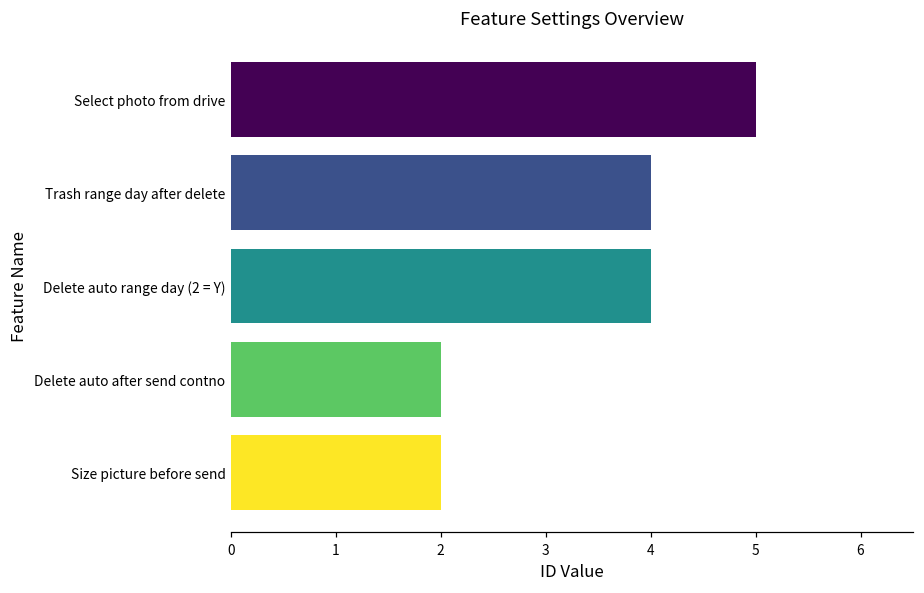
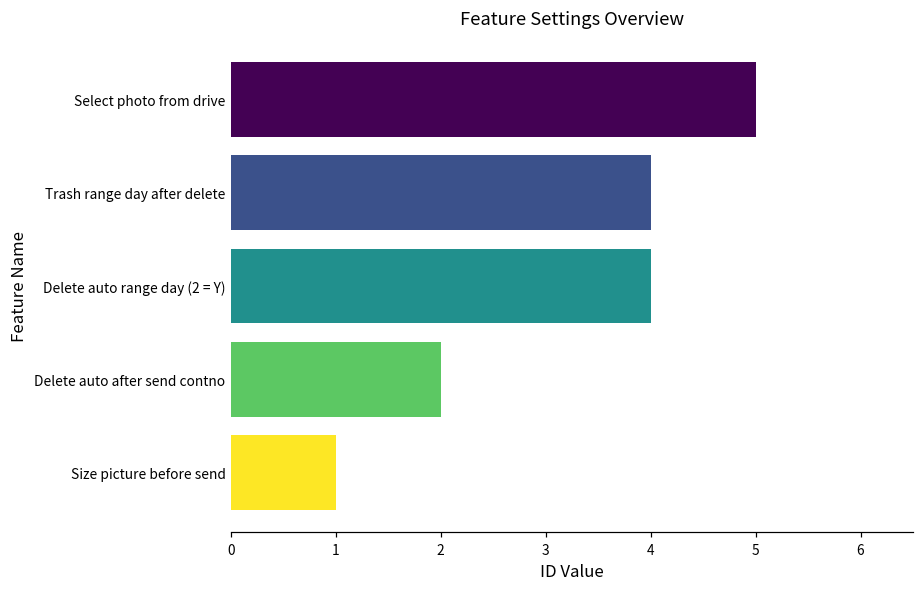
  {
    "Select photo from drive": 5,
    "Trash range day after delete": 4,
    "Delete auto range day (2 = Y)": 4,
    "Delete auto after send contno": 2,
-   "Size picture before send": 2
+   "Size picture before send": 1
  }
